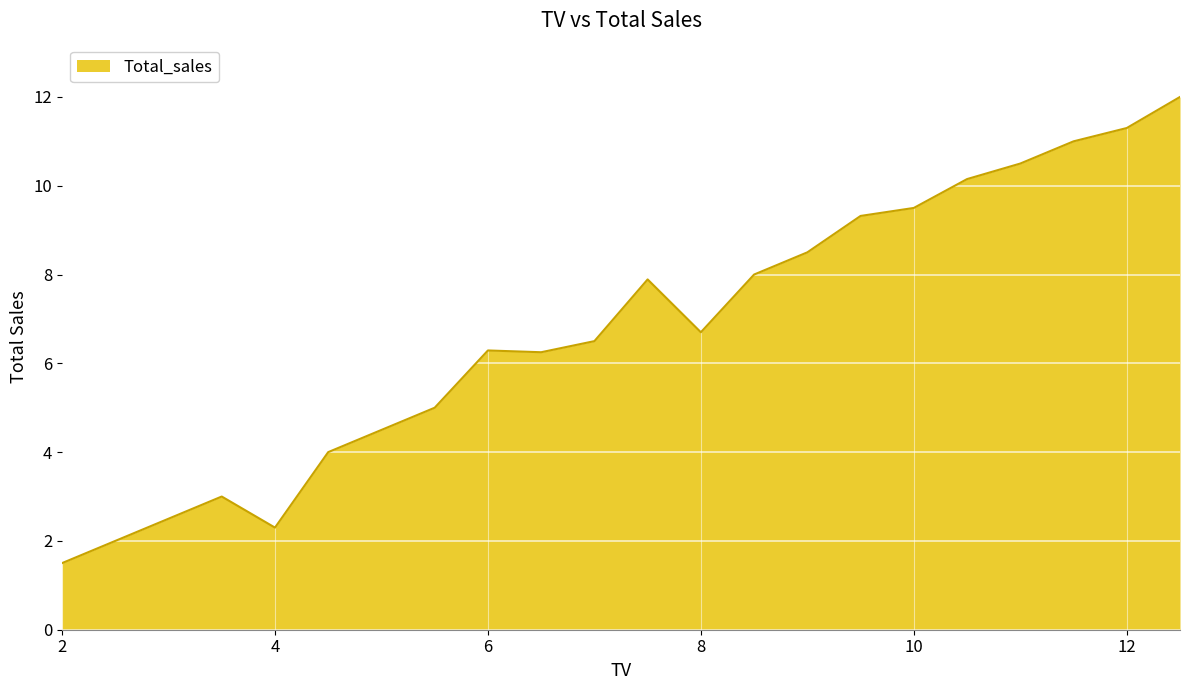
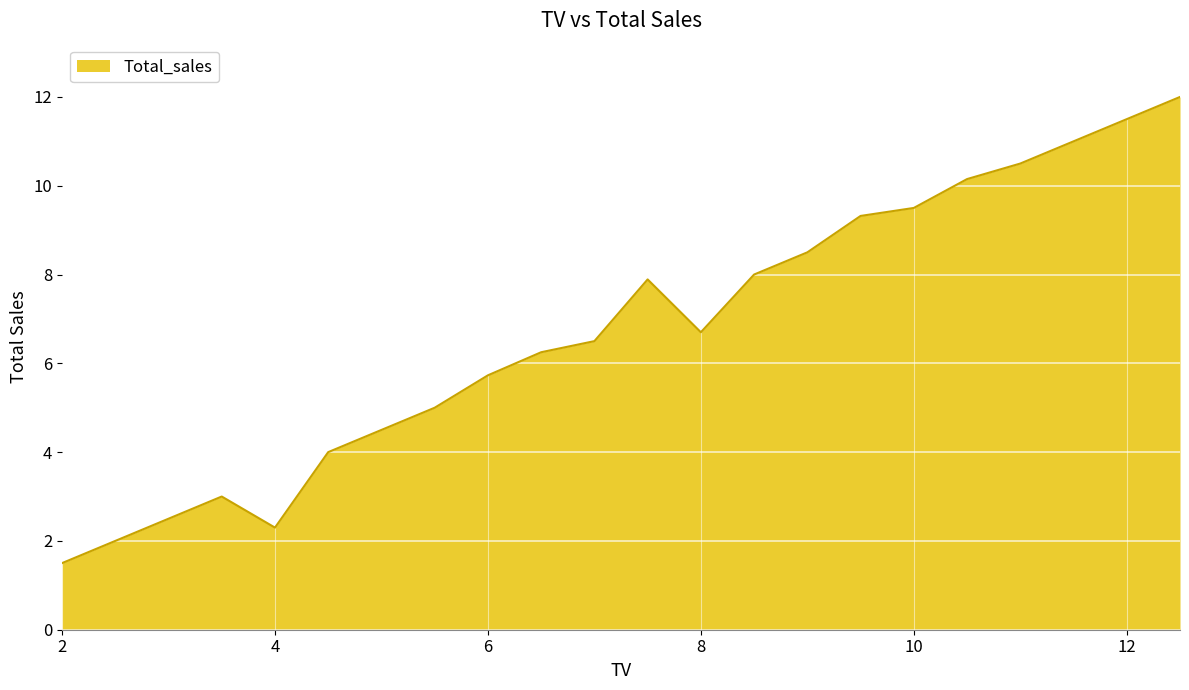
  {
    "2": 1.5,
    "4": 2.3,
-   "6": 6.3,
+   "6": 5.7,
    "8": 6.7,
    "10": 9.5,
-   "12": 11.3
+   "12": 11.5
  }
